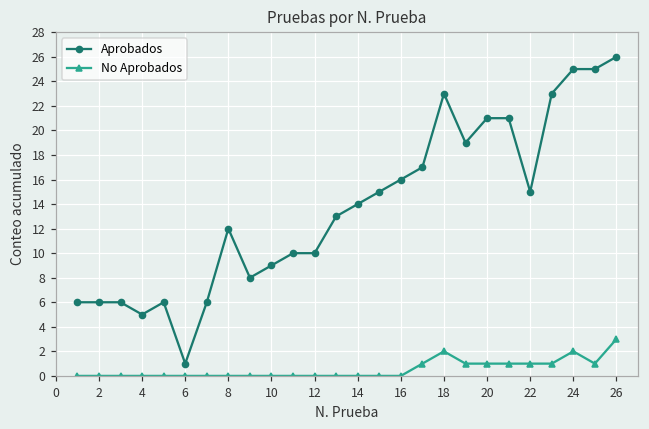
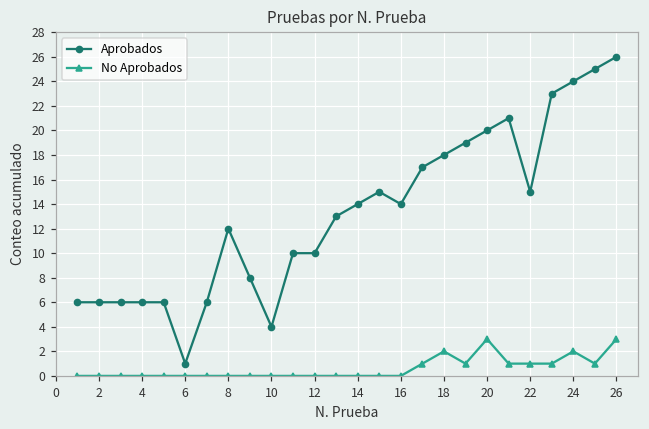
  {
    "Aprobados": {
      "2": 6,
-     "4": 5,
+     "4": 6,
      "6": 1,
      "8": 12,
-     "10": 9,
+     "10": 4,
      "12": 10,
      "14": 14,
-     "16": 16,
-     "18": 23,
-     "20": 21,
+     "16": 14,
+     "18": 18,
+     "20": 20,
      "22": 15,
-     "24": 25,
+     "24": 24,
      "26": 26
    },
    "No Aprobados": {
      "2": 0,
      "4": 0,
      "6": 0,
      "8": 0,
      "10": 0,
      "12": 0,
      "14": 0,
      "16": 0,
      "18": 2,
-     "20": 1,
+     "20": 3,
      "22": 1,
      "24": 2,
      "26": 3
    }
  }
